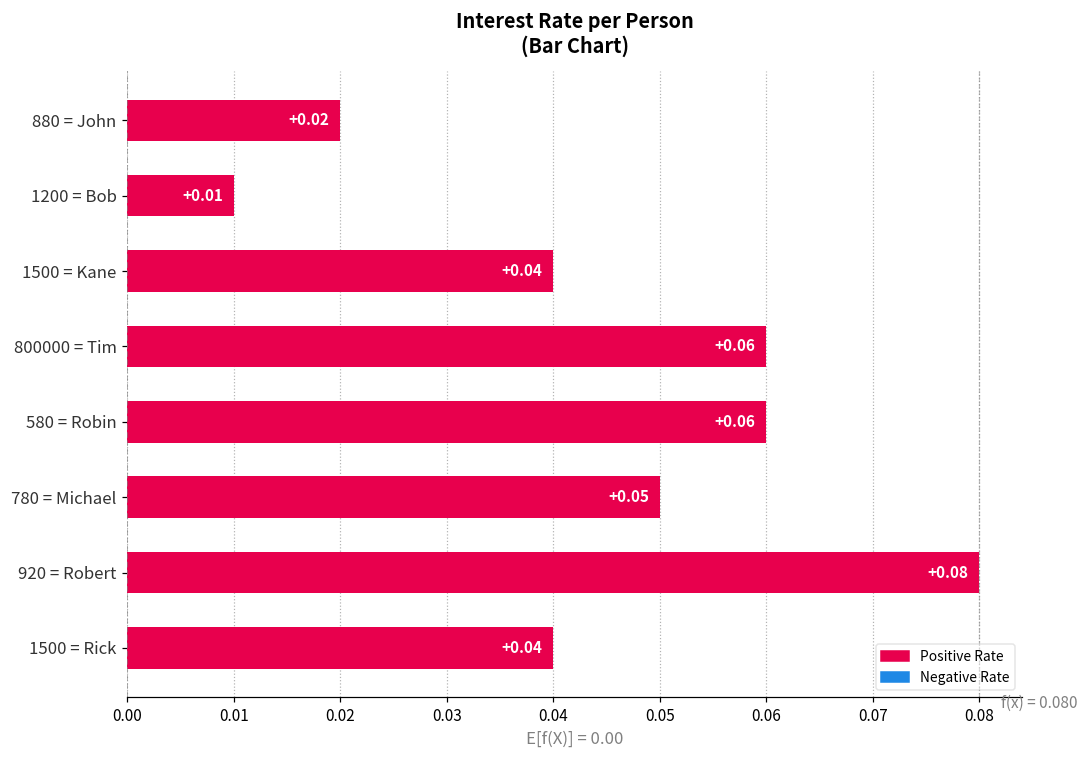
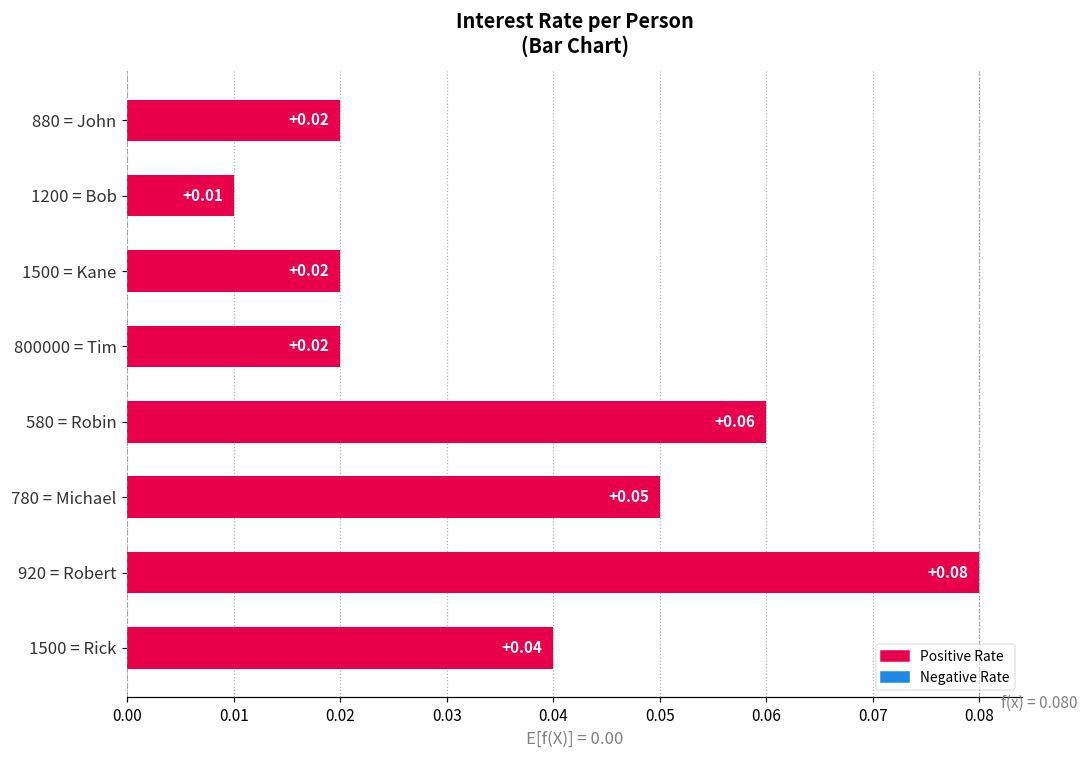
  {
    "880 = John": "+0.02",
    "1200 = Bob": "+0.01",
-   "1500 = Kane": "+0.04",
-   "800000 = Tim": "+0.06",
+   "1500 = Kane": "+0.02",
+   "800000 = Tim": "+0.02",
    "580 = Robin": "+0.06",
    "780 = Michael": "+0.05",
    "920 = Robert": "+0.08",
    "1500 = Rick": "+0.04"
  }
